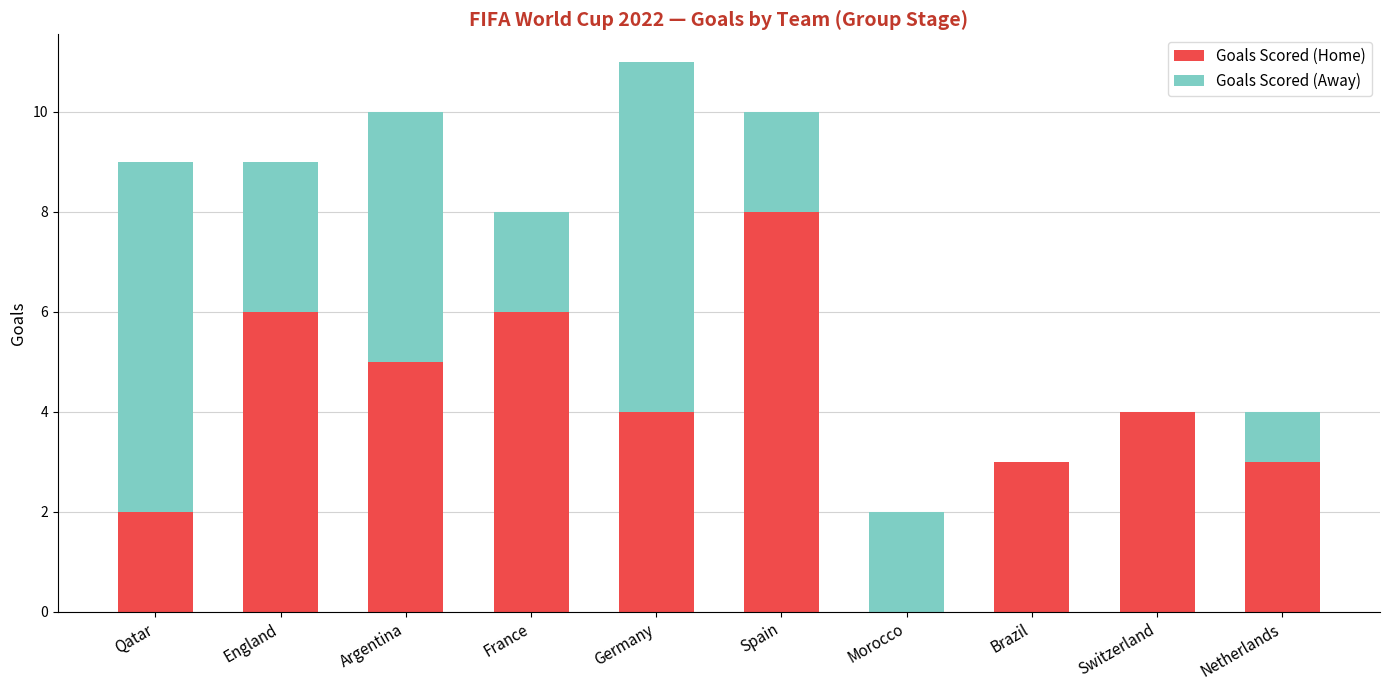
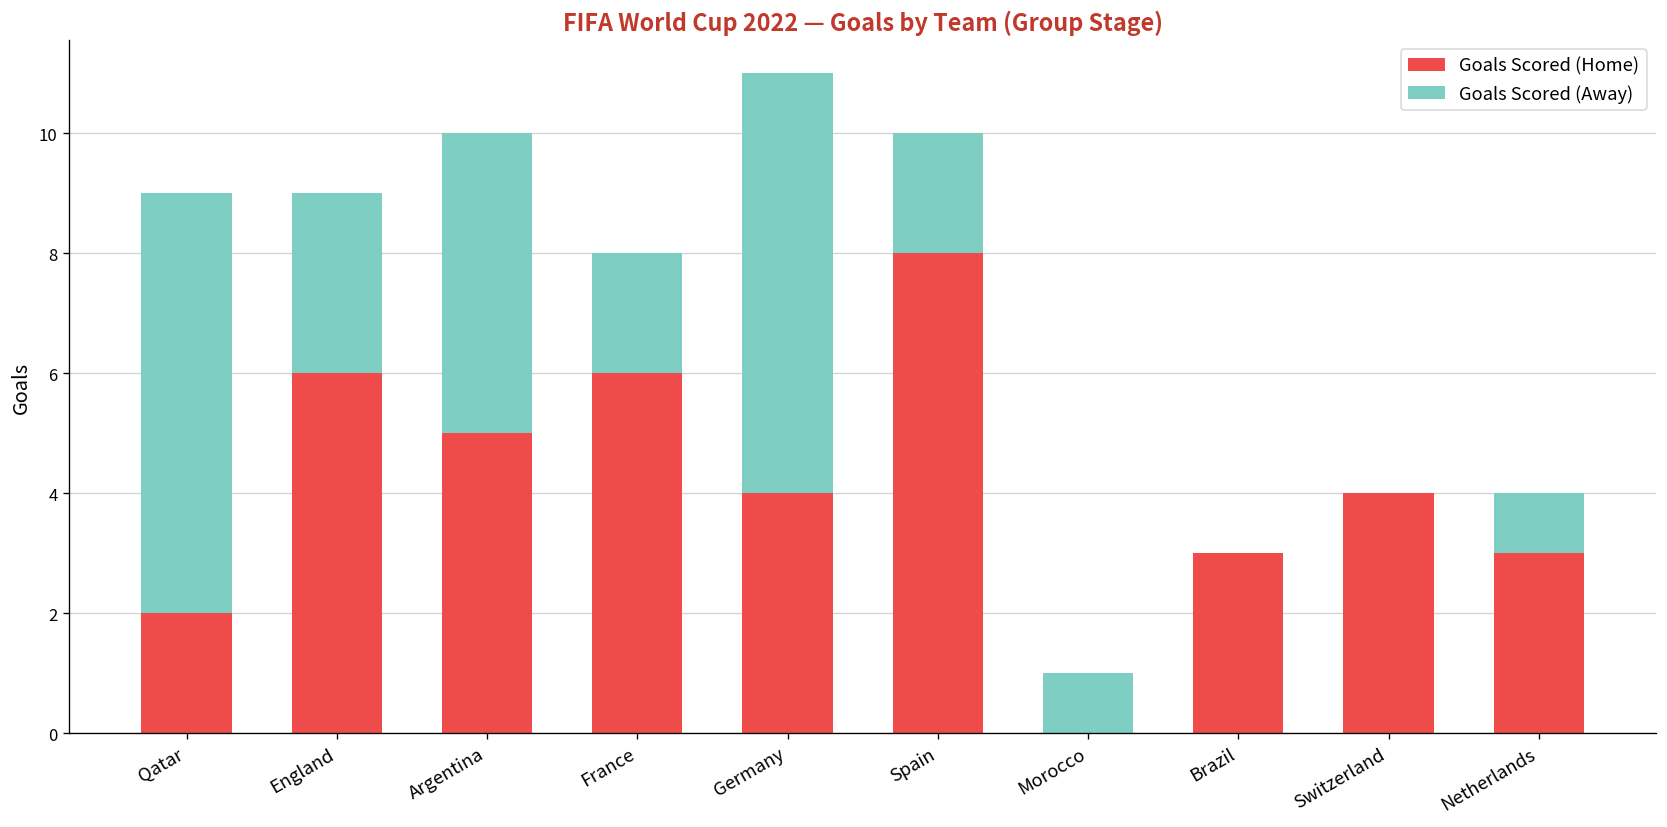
  {
    "Goals Scored (Home)": {
      "Qatar": 2,
      "England": 6,
      "Argentina": 5,
      "France": 6,
      "Germany": 4,
      "Spain": 8,
      "Morocco": 0,
      "Brazil": 3,
      "Switzerland": 4,
      "Netherlands": 3
    },
    "Goals Scored (Away)": {
      "Qatar": 7,
      "England": 3,
      "Argentina": 5,
      "France": 2,
      "Germany": 7,
      "Spain": 2,
-     "Morocco": 2,
+     "Morocco": 1,
      "Brazil": 0,
      "Switzerland": 0,
      "Netherlands": 1
    }
  }
